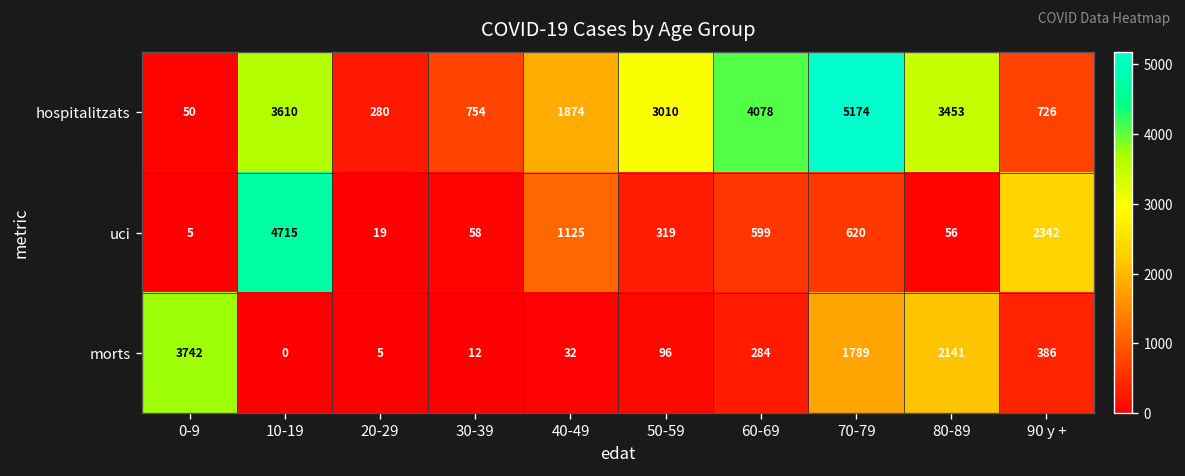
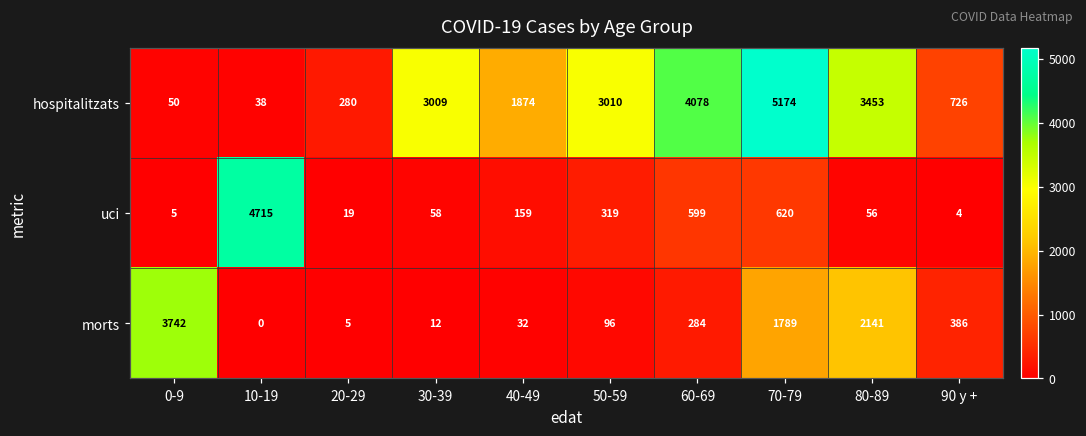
  {
    "hospitalitzats": {
      "0-9": 50,
-     "10-19": 3610,
+     "10-19": 38,
      "20-29": 280,
-     "30-39": 754,
+     "30-39": 3009,
      "40-49": 1874,
      "50-59": 3010,
      "60-69": 4078,
      "70-79": 5174,
      "80-89": 3453,
      "90 y +": 726
    },
    "uci": {
      "0-9": 5,
      "10-19": 4715,
      "20-29": 19,
      "30-39": 58,
-     "40-49": 1125,
+     "40-49": 159,
      "50-59": 319,
      "60-69": 599,
      "70-79": 620,
      "80-89": 56,
-     "90 y +": 2342
+     "90 y +": 4
    },
    "morts": {
      "0-9": 3742,
      "10-19": 0,
      "20-29": 5,
      "30-39": 12,
      "40-49": 32,
      "50-59": 96,
      "60-69": 284,
      "70-79": 1789,
      "80-89": 2141,
      "90 y +": 386
    }
  }
